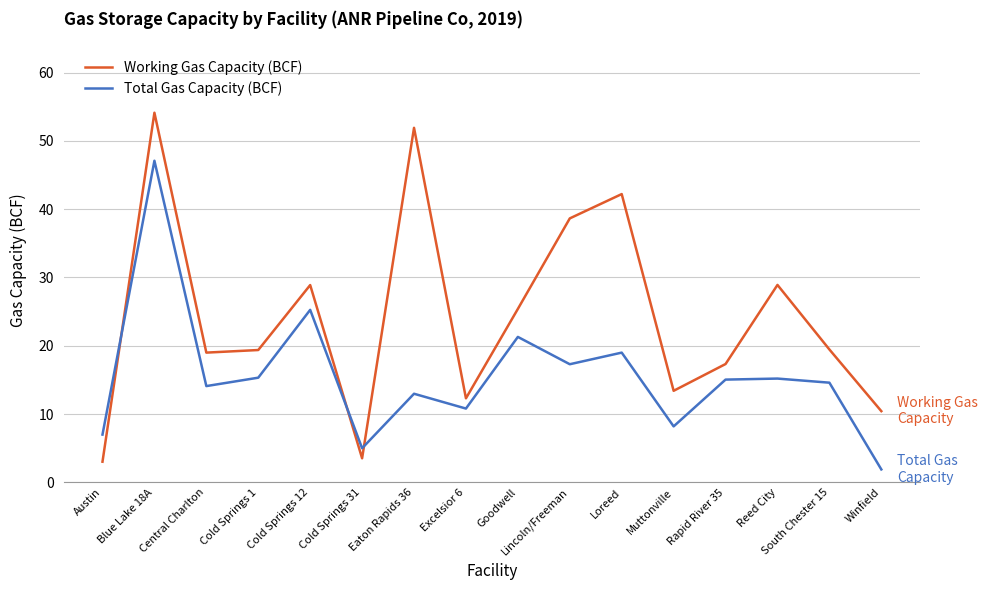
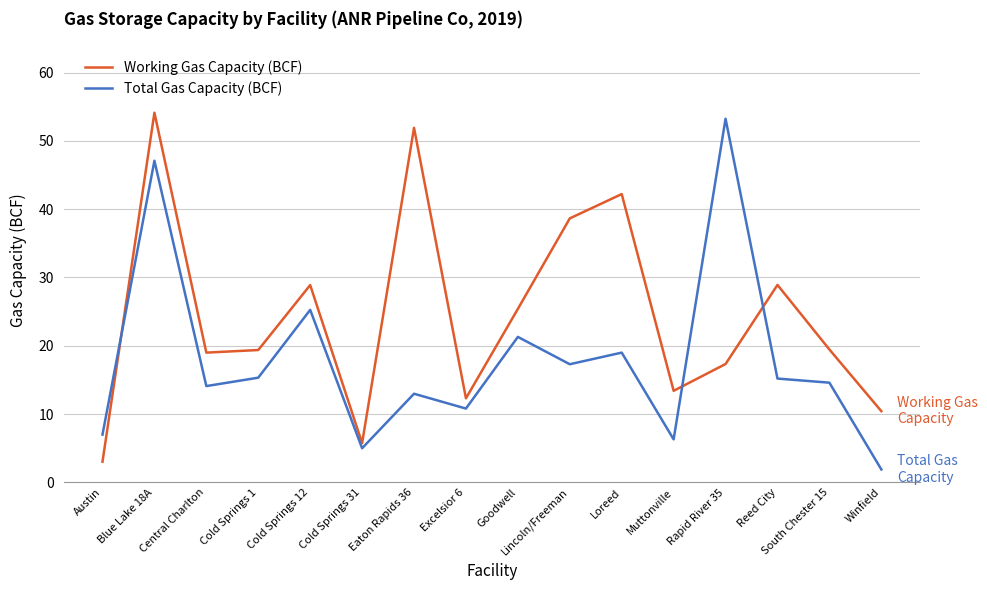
  {
    "Working Gas Capacity (BCF)": {
      "Austin": 3,
      "Blue Lake 18A": 54,
      "Central Charlton": 19,
      "Cold Springs 1": 19,
      "Cold Springs 12": 29,
-     "Cold Springs 31": 4,
+     "Cold Springs 31": 6,
      "Eaton Rapids 36": 52,
      "Excelsior 6": 12,
      "Goodwell": 25,
      "Lincoln/Freeman": 39,
      "Loreed": 42,
      "Muttonville": 13,
      "Rapid River 35": 17,
      "Reed City": 29,
      "South Chester 15": 19,
      "Winfield": 10
    },
    "Total Gas Capacity (BCF)": {
      "Austin": 7,
      "Blue Lake 18A": 47,
      "Central Charlton": 14,
      "Cold Springs 1": 15,
      "Cold Springs 12": 25,
      "Cold Springs 31": 5,
      "Eaton Rapids 36": 13,
      "Excelsior 6": 11,
      "Goodwell": 21,
      "Lincoln/Freeman": 17,
      "Loreed": 19,
-     "Muttonville": 8,
-     "Rapid River 35": 15,
+     "Muttonville": 6,
+     "Rapid River 35": 53,
      "Reed City": 15,
      "South Chester 15": 15,
      "Winfield": 2
    }
  }
